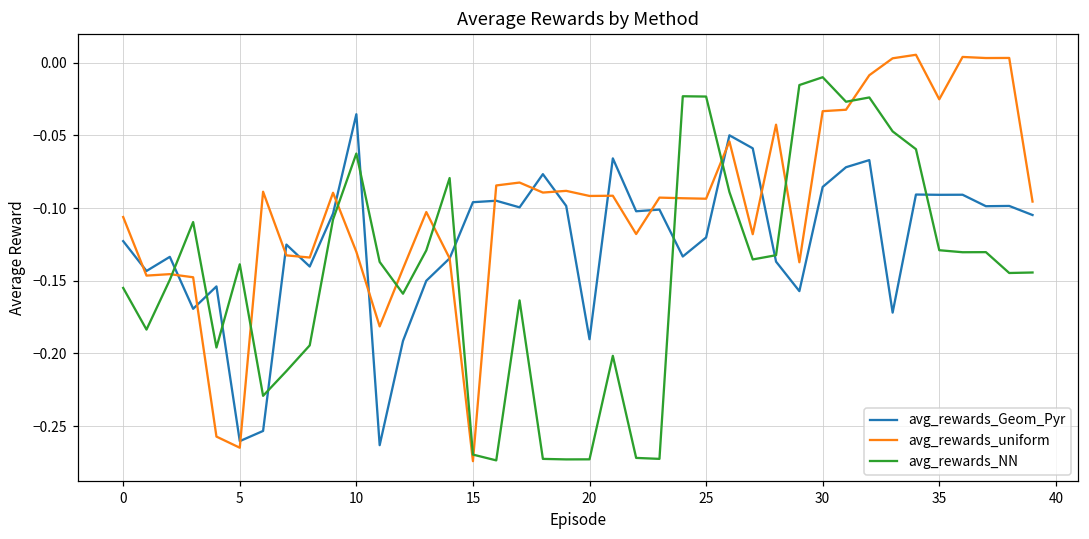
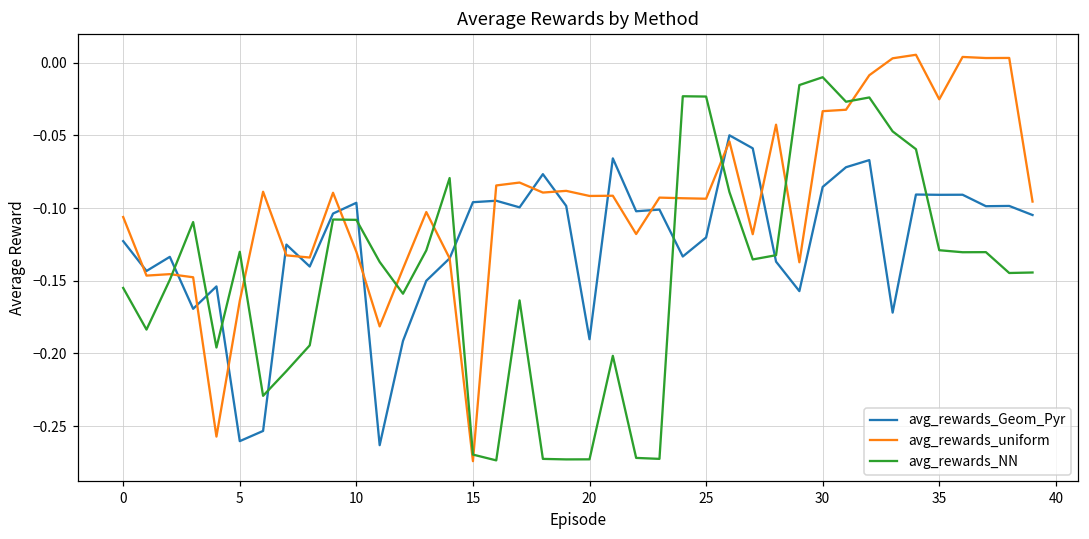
  {
    "avg_rewards_Geom_Pyr": {
      "0": -0.123,
      "5": -0.260,
-     "10": -0.035,
+     "10": -0.096,
      "15": -0.096,
      "20": -0.190,
      "25": -0.120,
      "30": -0.085,
      "35": -0.091
    },
    "avg_rewards_uniform": {
      "0": -0.106,
-     "5": -0.265,
+     "5": -0.164,
      "10": -0.130,
      "15": -0.274,
      "20": -0.092,
      "25": -0.094,
      "30": -0.033,
      "35": -0.025
    },
    "avg_rewards_NN": {
      "0": -0.155,
-     "5": -0.139,
-     "10": -0.062,
+     "5": -0.130,
+     "10": -0.108,
      "15": -0.270,
      "20": -0.273,
      "25": -0.023,
      "30": -0.010,
      "35": -0.129
    }
  }
